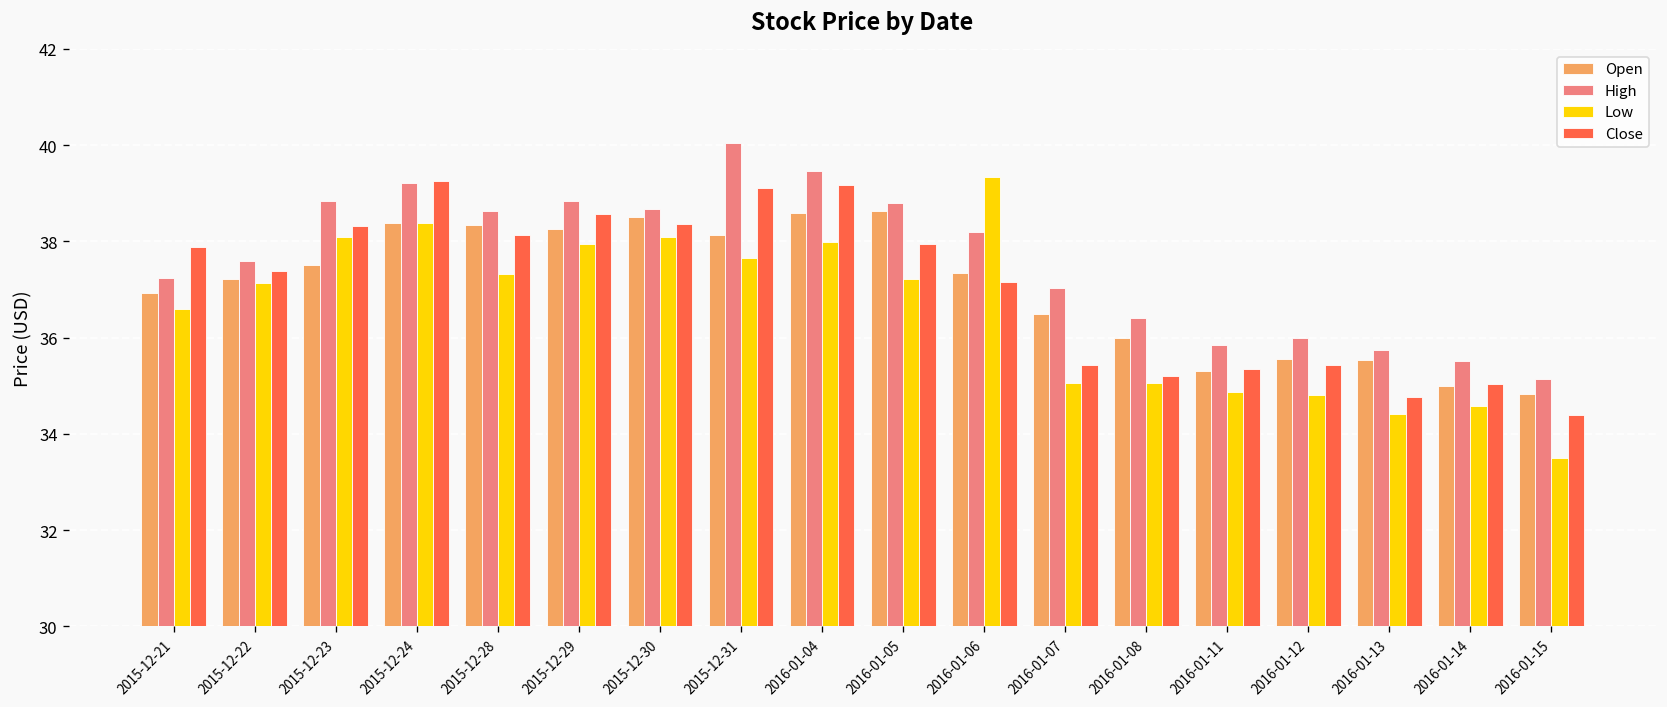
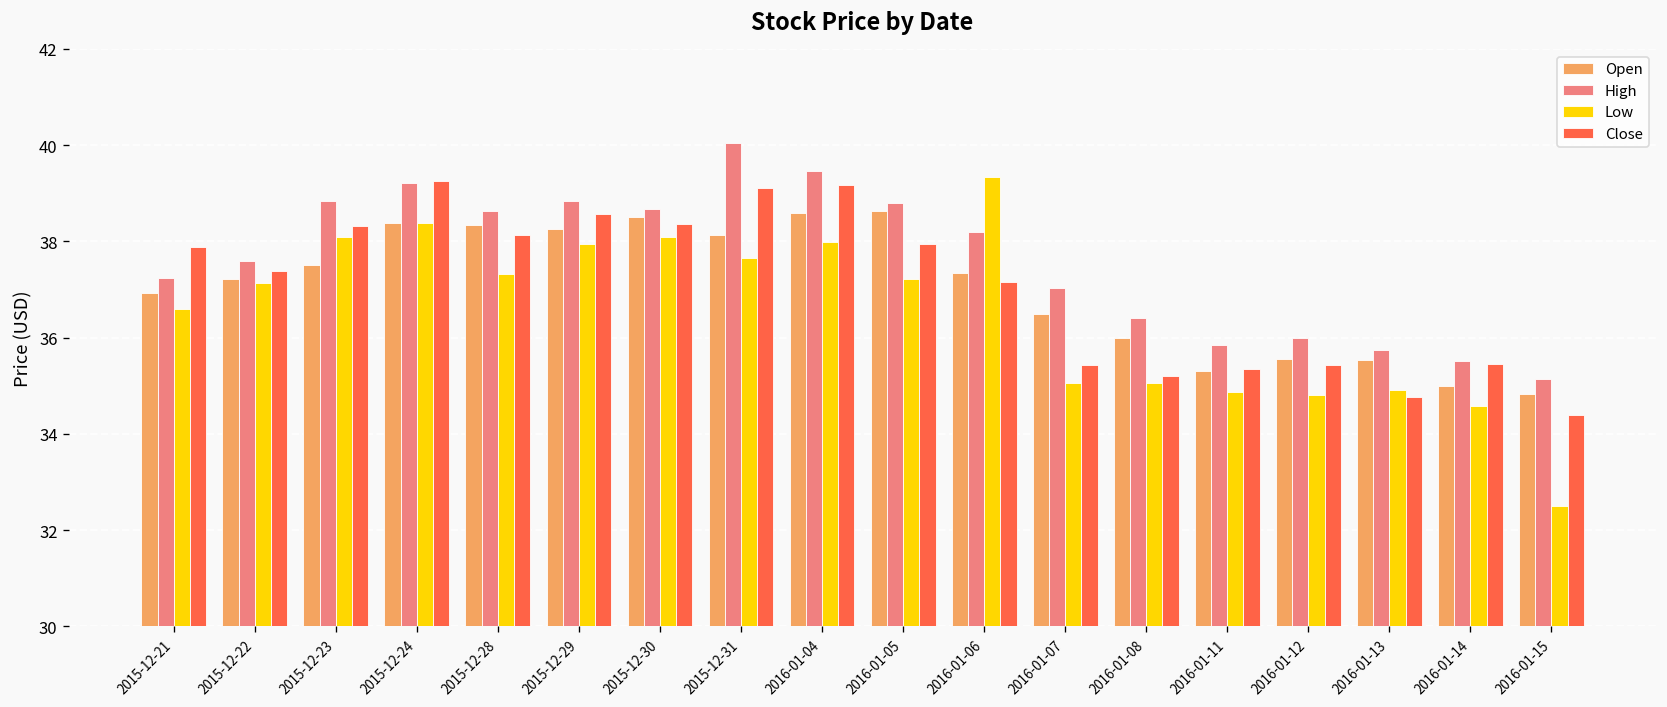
  {
    "Low": {
      "2015-12-21": 36.6,
      "2015-12-22": 37.1,
      "2015-12-23": 38.1,
      "2015-12-24": 38.4,
      "2015-12-28": 37.3,
      "2015-12-29": 37.9,
      "2015-12-30": 38.1,
      "2015-12-31": 37.7,
      "2016-01-04": 38.0,
      "2016-01-05": 37.2,
      "2016-01-06": 39.3,
      "2016-01-07": 35.1,
      "2016-01-08": 35.0,
      "2016-01-11": 34.9,
      "2016-01-12": 34.8,
-     "2016-01-13": 34.4,
+     "2016-01-13": 34.9,
      "2016-01-14": 34.6,
-     "2016-01-15": 33.5
+     "2016-01-15": 32.5
    },
    "Close": {
      "2015-12-21": 37.9,
      "2015-12-22": 37.4,
      "2015-12-23": 38.3,
      "2015-12-24": 39.3,
      "2015-12-28": 38.1,
      "2015-12-29": 38.6,
      "2015-12-30": 38.4,
      "2015-12-31": 39.1,
      "2016-01-04": 39.2,
      "2016-01-05": 38.0,
      "2016-01-06": 37.2,
      "2016-01-07": 35.4,
      "2016-01-08": 35.2,
      "2016-01-11": 35.3,
      "2016-01-12": 35.4,
      "2016-01-13": 34.8,
-     "2016-01-14": 35.0,
+     "2016-01-14": 35.5,
      "2016-01-15": 34.4
    }
  }
